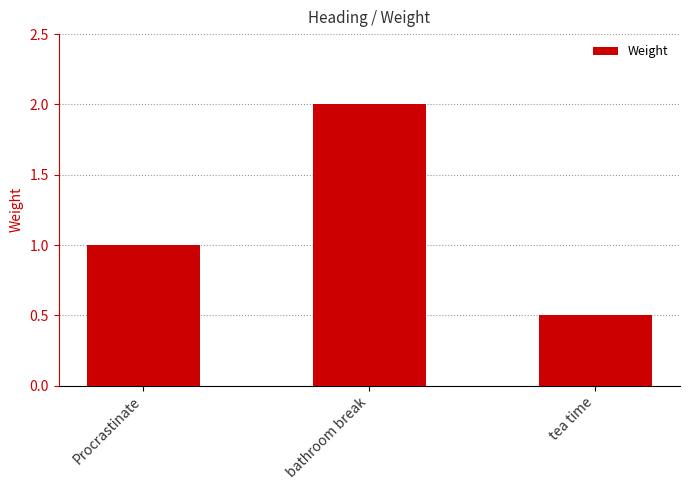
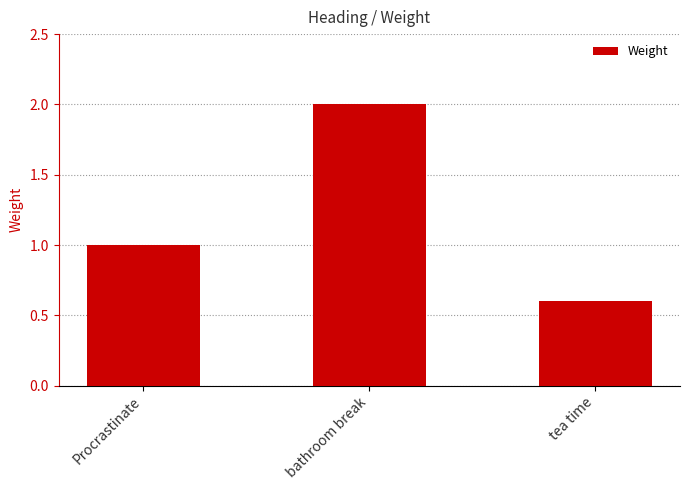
  {
    "Procrastinate": 1.0,
    "bathroom break": 2.0,
-   "tea time": 0.5
+   "tea time": 0.6
  }
